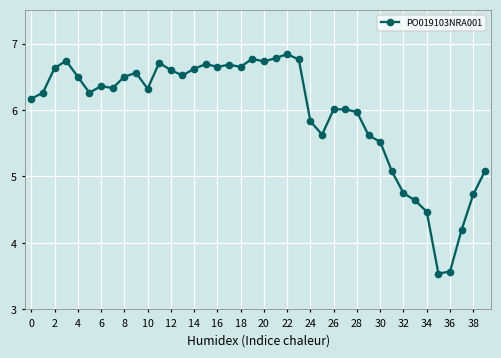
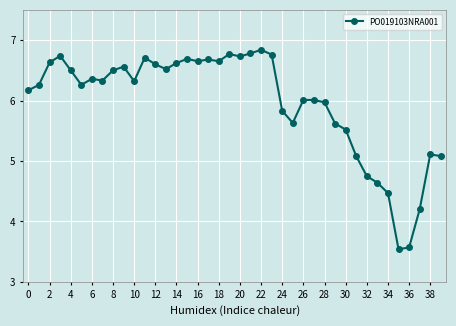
  {
    "0": 6.2,
    "2": 6.6,
    "4": 6.5,
    "6": 6.4,
    "8": 6.5,
    "10": 6.3,
    "12": 6.6,
    "14": 6.6,
    "16": 6.7,
    "18": 6.7,
    "20": 6.7,
    "22": 6.8,
    "24": 5.8,
    "26": 6.0,
    "28": 6.0,
    "30": 5.5,
    "32": 4.8,
    "34": 4.5,
    "36": 3.6,
-   "38": 4.7
+   "38": 5.1
  }
